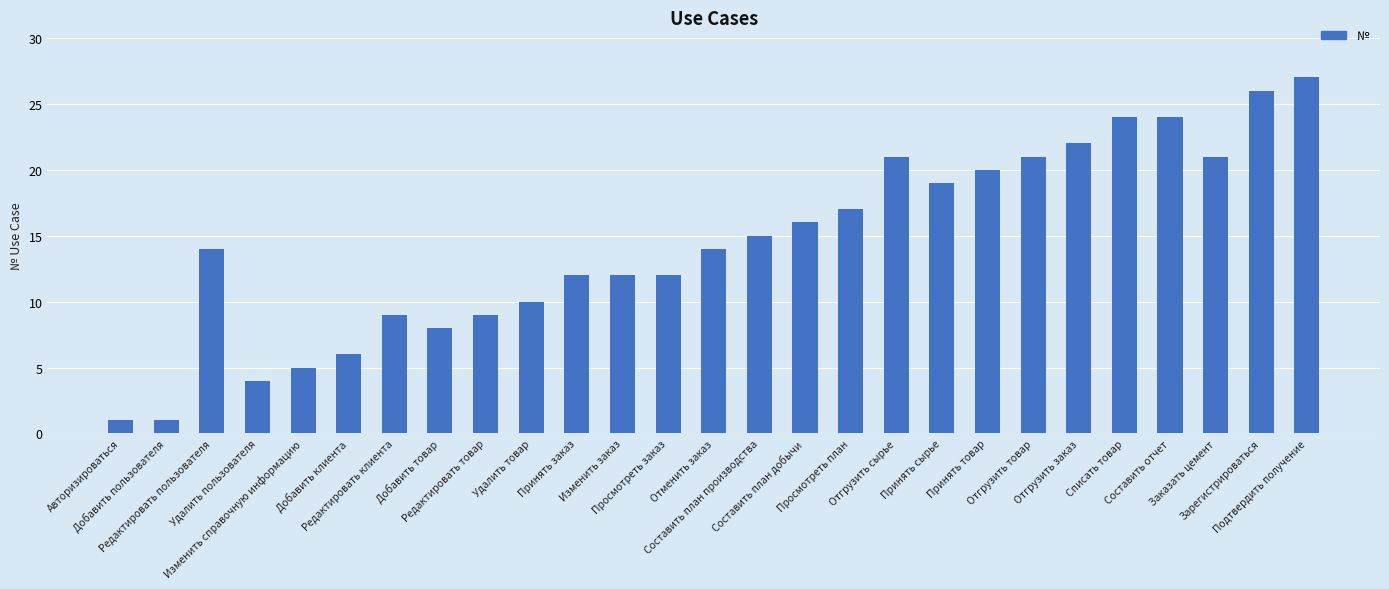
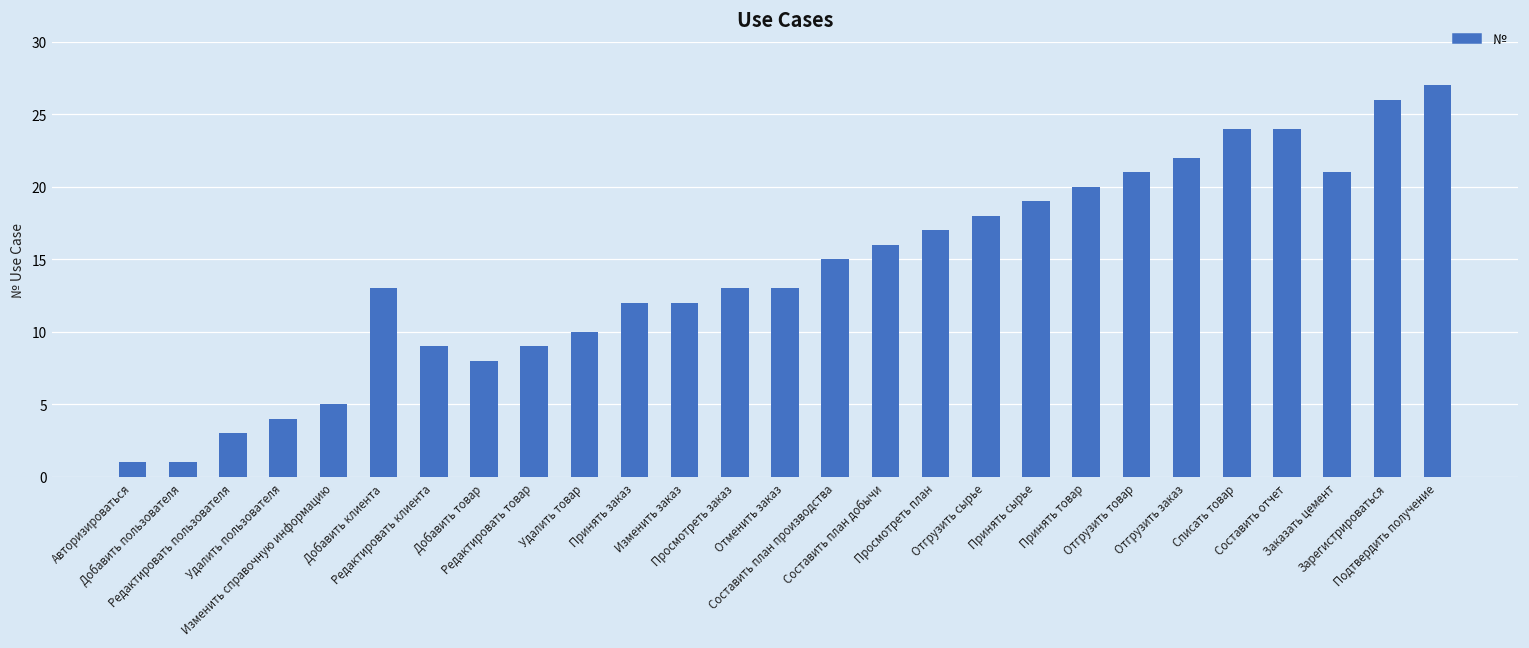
  {
    "Авторизироваться": 1,
    "Добавить пользователя": 1,
-   "Редактировать пользователя": 14,
+   "Редактировать пользователя": 3,
    "Удалить пользователя": 4,
    "Изменить справочную информацию": 5,
-   "Добавить клиента": 6,
+   "Добавить клиента": 13,
    "Редактировать клиента": 9,
    "Добавить товар": 8,
    "Редактировать товар": 9,
    "Удалить товар": 10,
    "Принять заказ": 12,
    "Изменить заказ": 12,
-   "Просмотреть заказ": 12,
-   "Отменить заказ": 14,
+   "Просмотреть заказ": 13,
+   "Отменить заказ": 13,
    "Составить план производства": 15,
    "Составить план добычи": 16,
    "Просмотреть план": 17,
-   "Отгрузить сырье": 21,
+   "Отгрузить сырье": 18,
    "Принять сырье": 19,
    "Принять товар": 20,
    "Отгрузить товар": 21,
    "Отгрузить заказ": 22,
    "Списать товар": 24,
    "Составить отчет": 24,
    "Заказать цемент": 21,
    "Зарегистрироваться": 26,
    "Подтвердить получение": 27
  }
